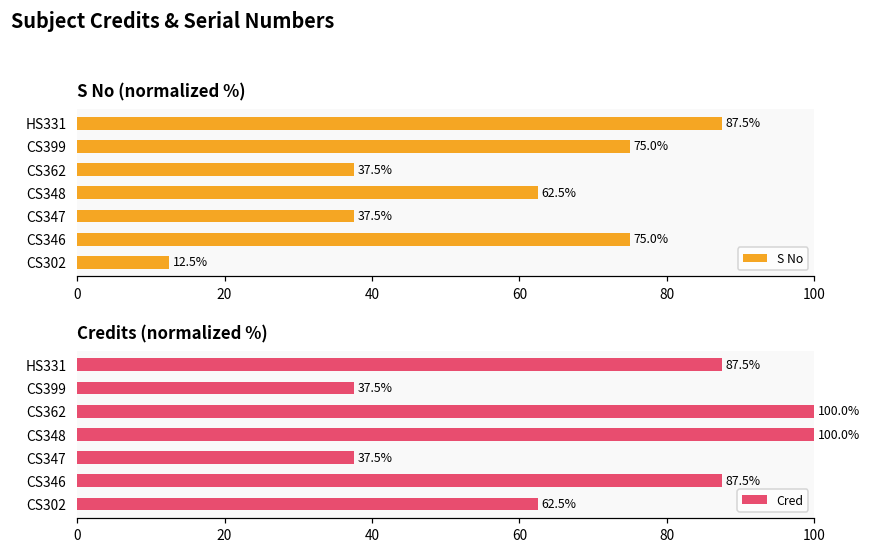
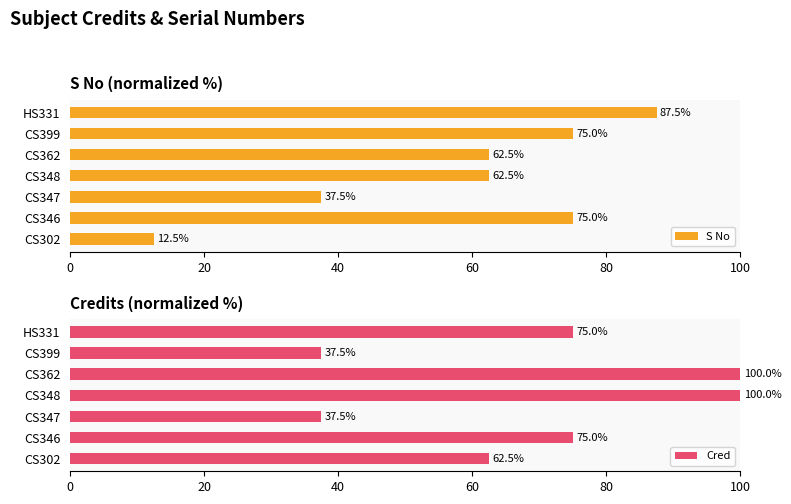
  {
    "S No (normalized %)": {
      "HS331": "87.5%",
      "CS399": "75.0%",
-     "CS362": "37.5%",
+     "CS362": "62.5%",
      "CS348": "62.5%",
      "CS347": "37.5%",
      "CS346": "75.0%",
      "CS302": "12.5%"
    },
    "Credits (normalized %)": {
-     "HS331": "87.5%",
+     "HS331": "75.0%",
      "CS399": "37.5%",
      "CS362": "100.0%",
      "CS348": "100.0%",
      "CS347": "37.5%",
-     "CS346": "87.5%",
+     "CS346": "75.0%",
      "CS302": "62.5%"
    }
  }
